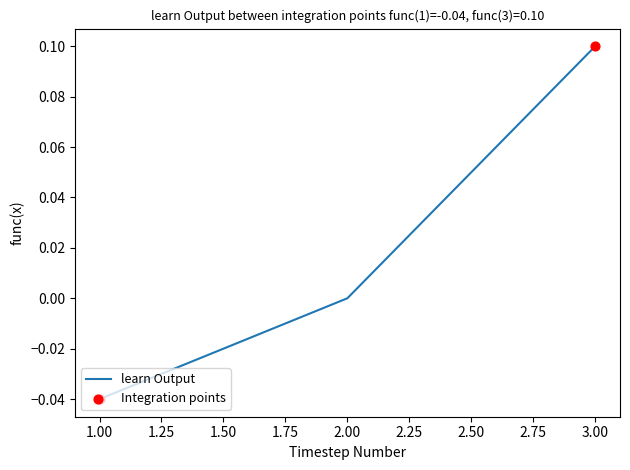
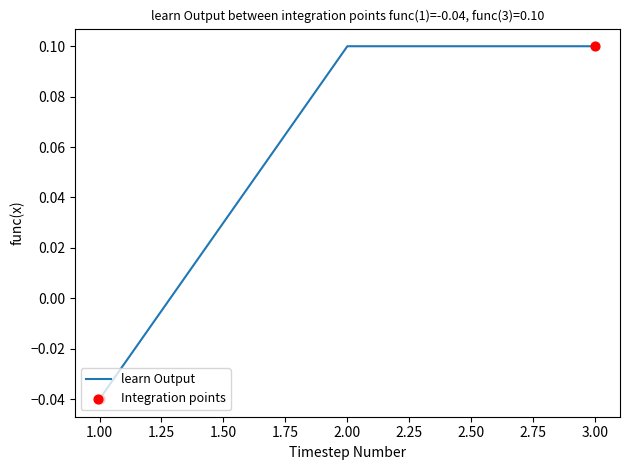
  {
    "learn Output": {
-     "2.00": 0.0
+     "2.00": 0.1
    }
  }
